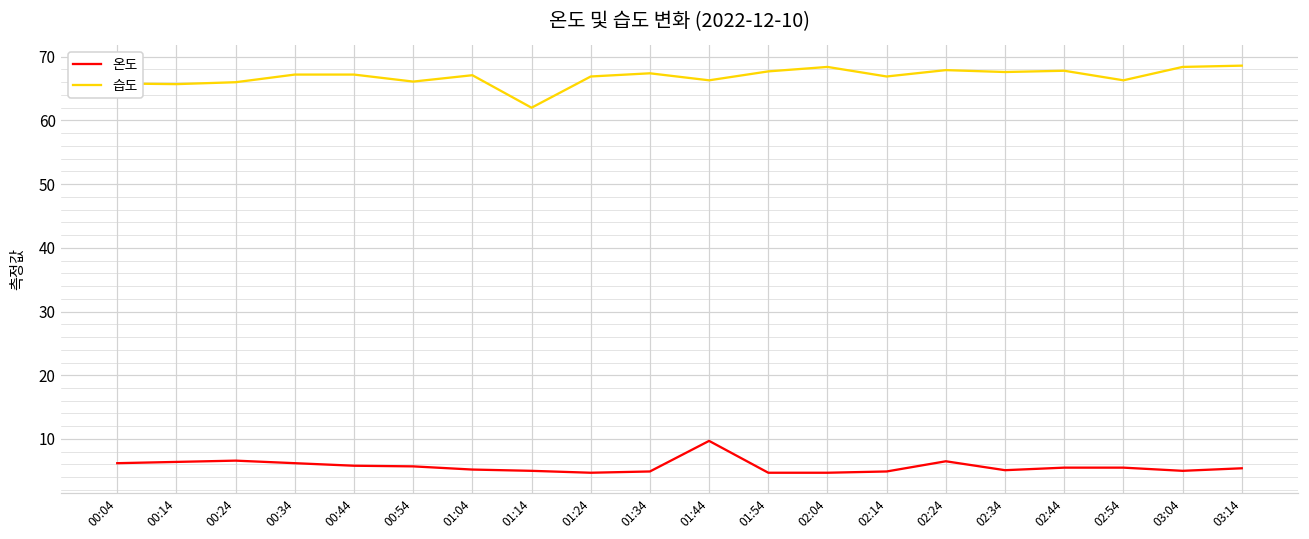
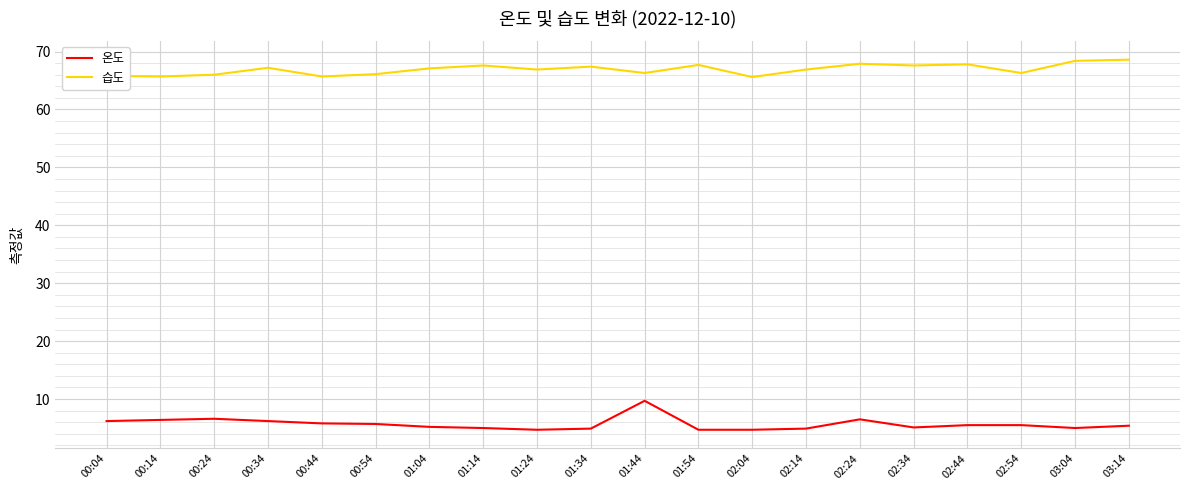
  {
    "온도": {
      "00:04": 6,
      "00:14": 6,
      "00:24": 7,
      "00:34": 6,
      "00:44": 6,
      "00:54": 6,
      "01:04": 5,
      "01:14": 5,
      "01:24": 5,
      "01:34": 5,
      "01:44": 10,
      "01:54": 5,
      "02:04": 5,
      "02:14": 5,
      "02:24": 7,
      "02:34": 5,
      "02:44": 6,
      "02:54": 6,
      "03:04": 5,
      "03:14": 5
    },
    "습도": {
      "00:14": 66,
      "00:24": 66,
      "00:34": 67,
-     "00:44": 67,
+     "00:44": 66,
      "00:54": 66,
      "01:04": 67,
-     "01:14": 62,
+     "01:14": 68,
      "01:24": 67,
      "01:34": 67,
      "01:44": 66,
      "01:54": 68,
-     "02:04": 68,
+     "02:04": 66,
      "02:14": 67,
      "02:24": 68,
      "02:34": 68,
      "02:44": 68,
      "02:54": 66,
      "03:04": 68,
      "03:14": 69
    }
  }
